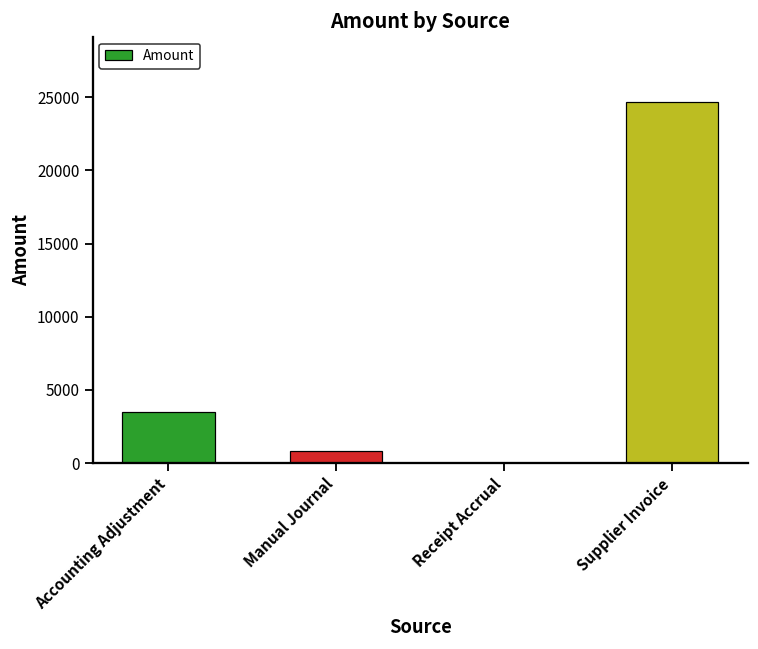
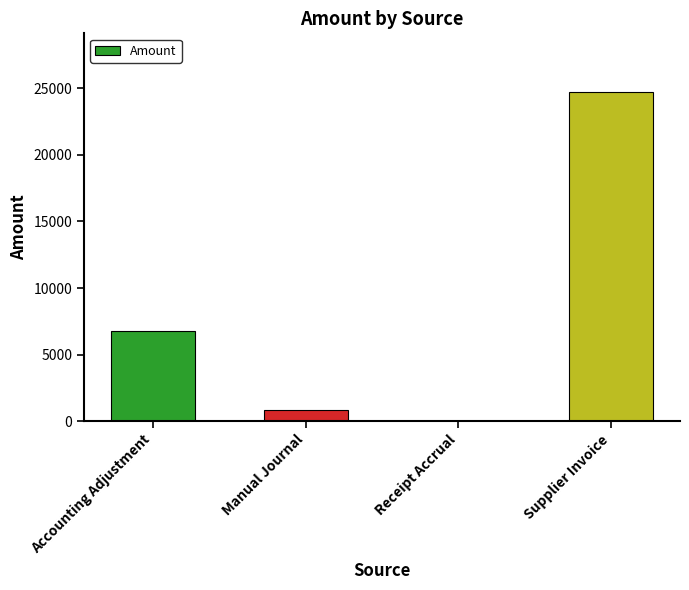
  {
-   "Accounting Adjustment": 3500,
+   "Accounting Adjustment": 6700,
    "Manual Journal": 800,
    "Receipt Accrual": 0,
    "Supplier Invoice": 24700
  }
